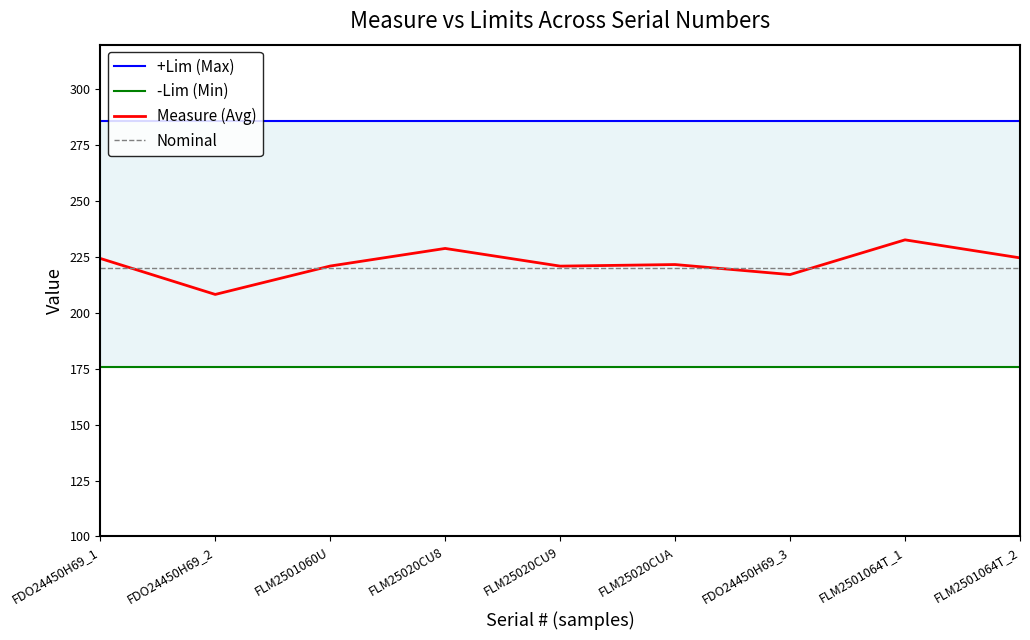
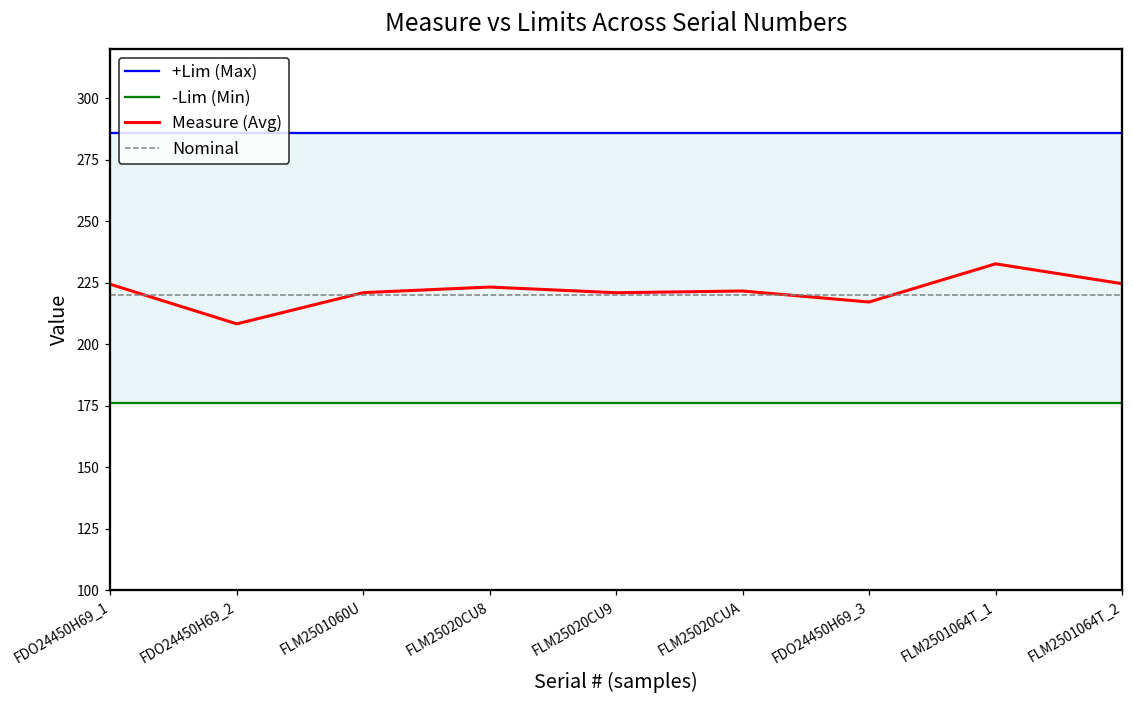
  {
    "+Lim (Max)": {
      "FDO24450H69_1": 286,
      "FLM2501060U": 286,
      "FLM25020CU8": 286,
      "FLM25020CU9": 286,
      "FLM25020CUA": 286,
      "FDO24450H69_3": 286,
      "FLM2501064T_1": 286,
      "FLM2501064T_2": 286
    },
    "-Lim (Min)": {
      "FDO24450H69_1": 176,
      "FDO24450H69_2": 176,
      "FLM2501060U": 176,
      "FLM25020CU8": 176,
      "FLM25020CU9": 176,
      "FLM25020CUA": 176,
      "FDO24450H69_3": 176,
      "FLM2501064T_1": 176,
      "FLM2501064T_2": 176
    },
    "Measure (Avg)": {
      "FDO24450H69_1": 224,
      "FDO24450H69_2": 208,
-     "FLM25020CU8": 229,
+     "FLM25020CU8": 223,
      "FLM25020CUA": 222,
      "FDO24450H69_3": 217,
      "FLM2501064T_1": 233,
      "FLM2501064T_2": 225
    },
    "Nominal": {
      "FDO24450H69_1": 220,
      "FDO24450H69_2": 220,
      "FLM25020CU8": 220,
      "FLM25020CUA": 220,
      "FDO24450H69_3": 220,
      "FLM2501064T_1": 220,
      "FLM2501064T_2": 220
    }
  }
